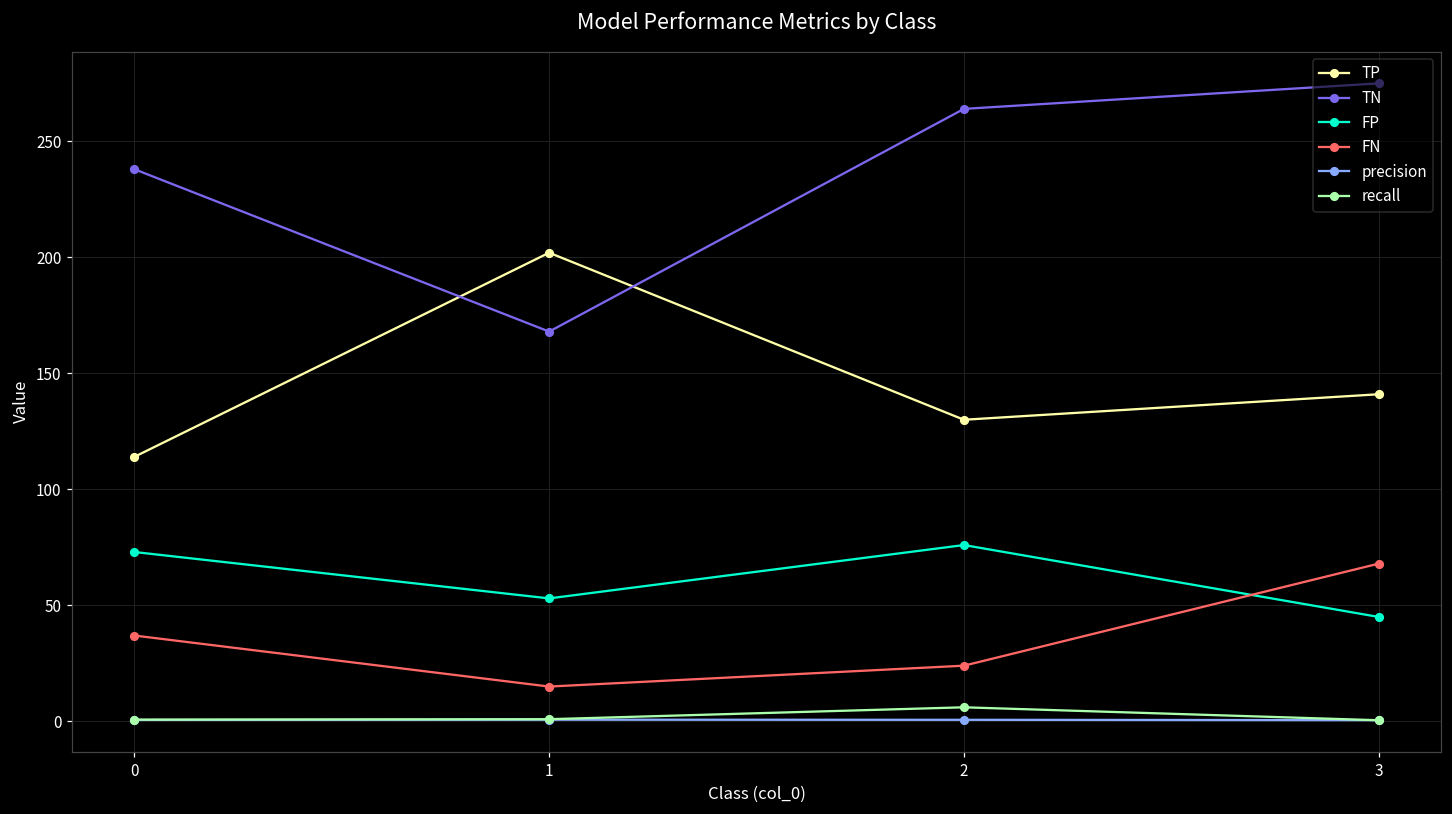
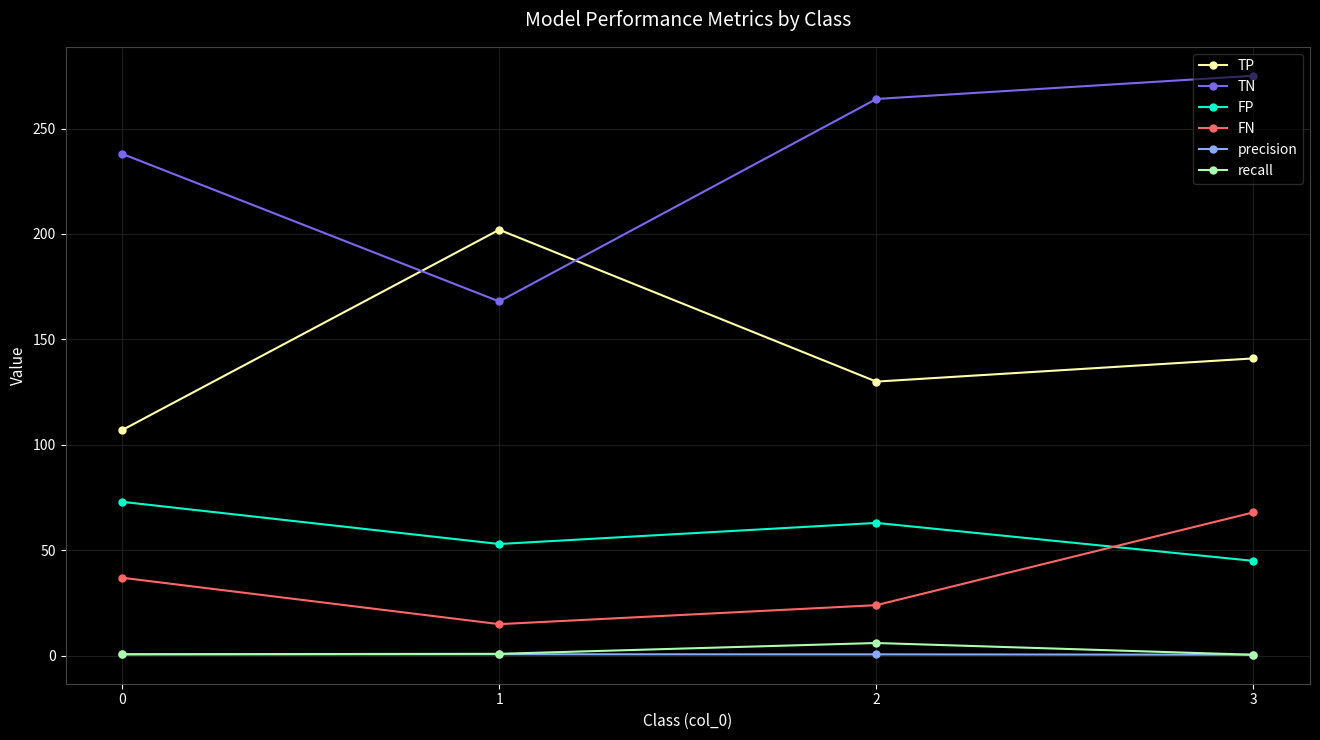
  {
    "TP": {
-     "0": 114,
+     "0": 107,
      "1": 202,
      "2": 130,
      "3": 141
    },
    "TN": {
      "0": 238,
      "1": 168,
      "2": 264
    },
    "FP": {
      "0": 73,
      "1": 53,
-     "2": 76,
+     "2": 63,
      "3": 45
    },
    "FN": {
      "0": 37,
      "1": 15,
      "2": 24,
      "3": 68
    },
    "precision": {
      "2": 1
    },
    "recall": {
      "2": 6
    }
  }
